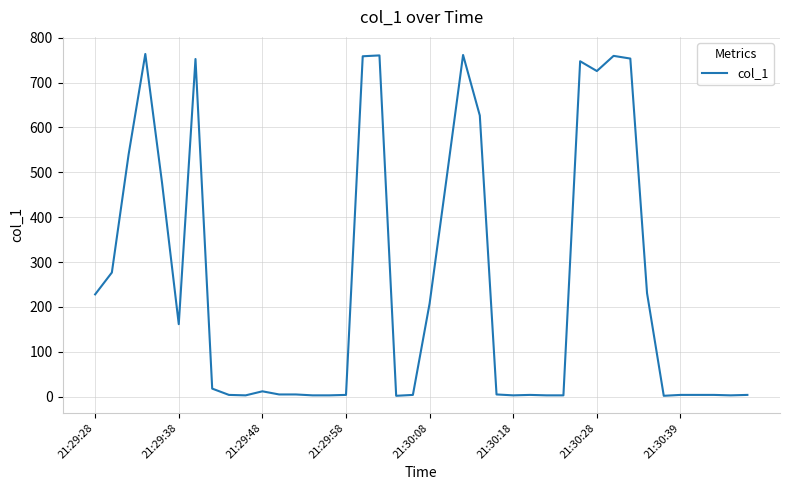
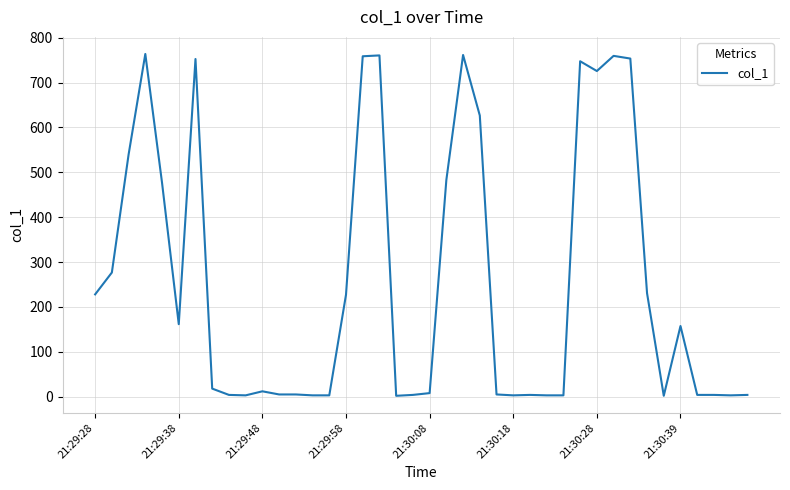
  {
    "21:29:28": 230,
    "21:29:38": 160,
    "21:29:48": 10,
-   "21:29:58": 0,
-   "21:30:08": 210,
+   "21:29:58": 230,
+   "21:30:08": 10,
    "21:30:18": 0,
    "21:30:28": 730,
-   "21:30:39": 0
+   "21:30:39": 160
  }
